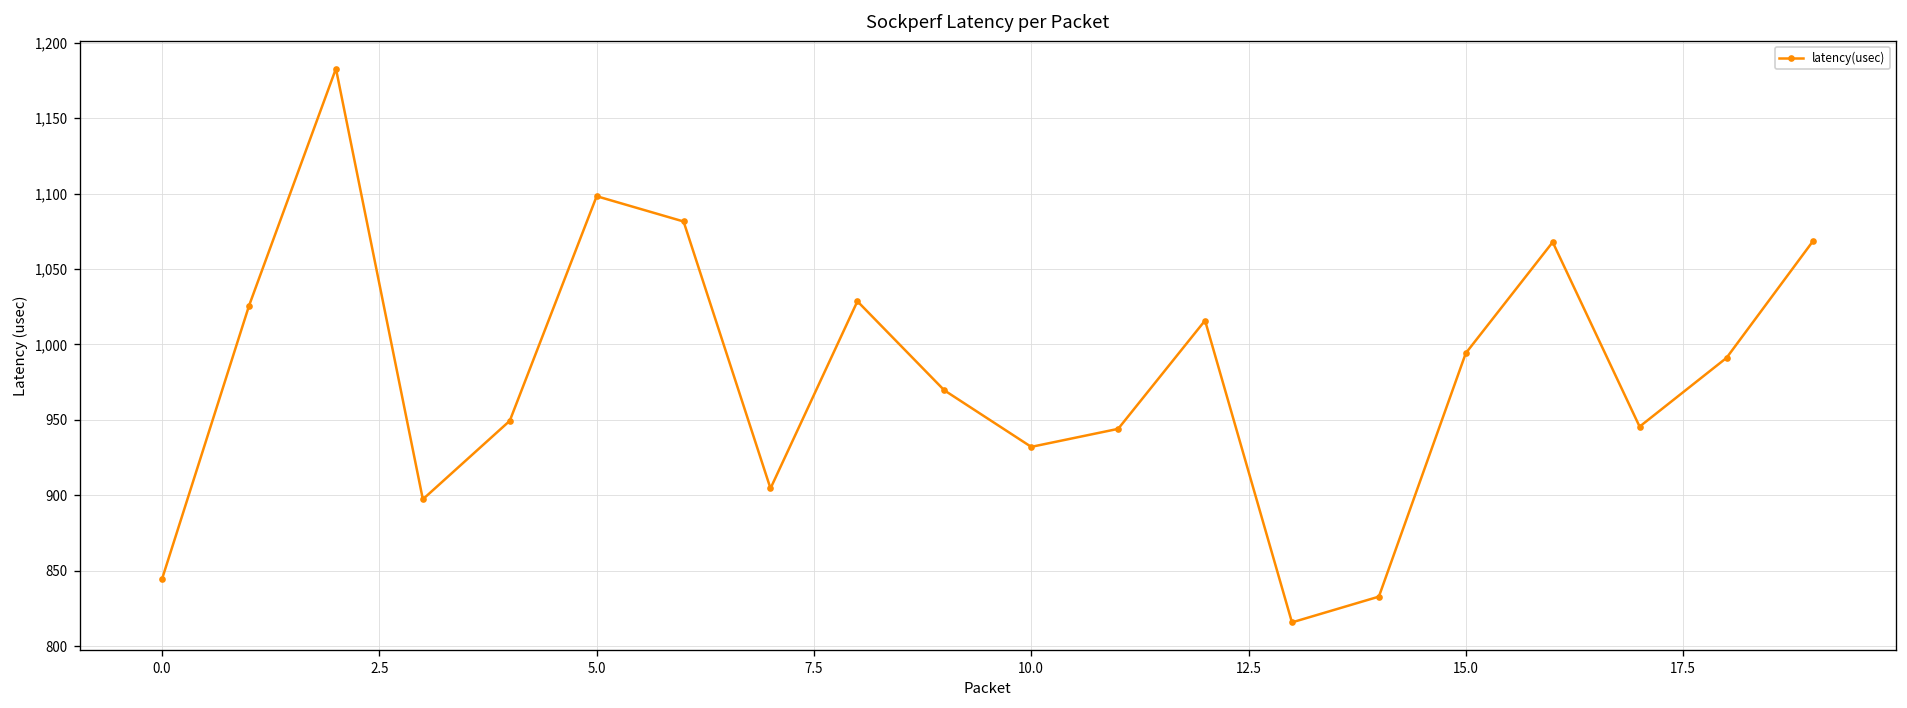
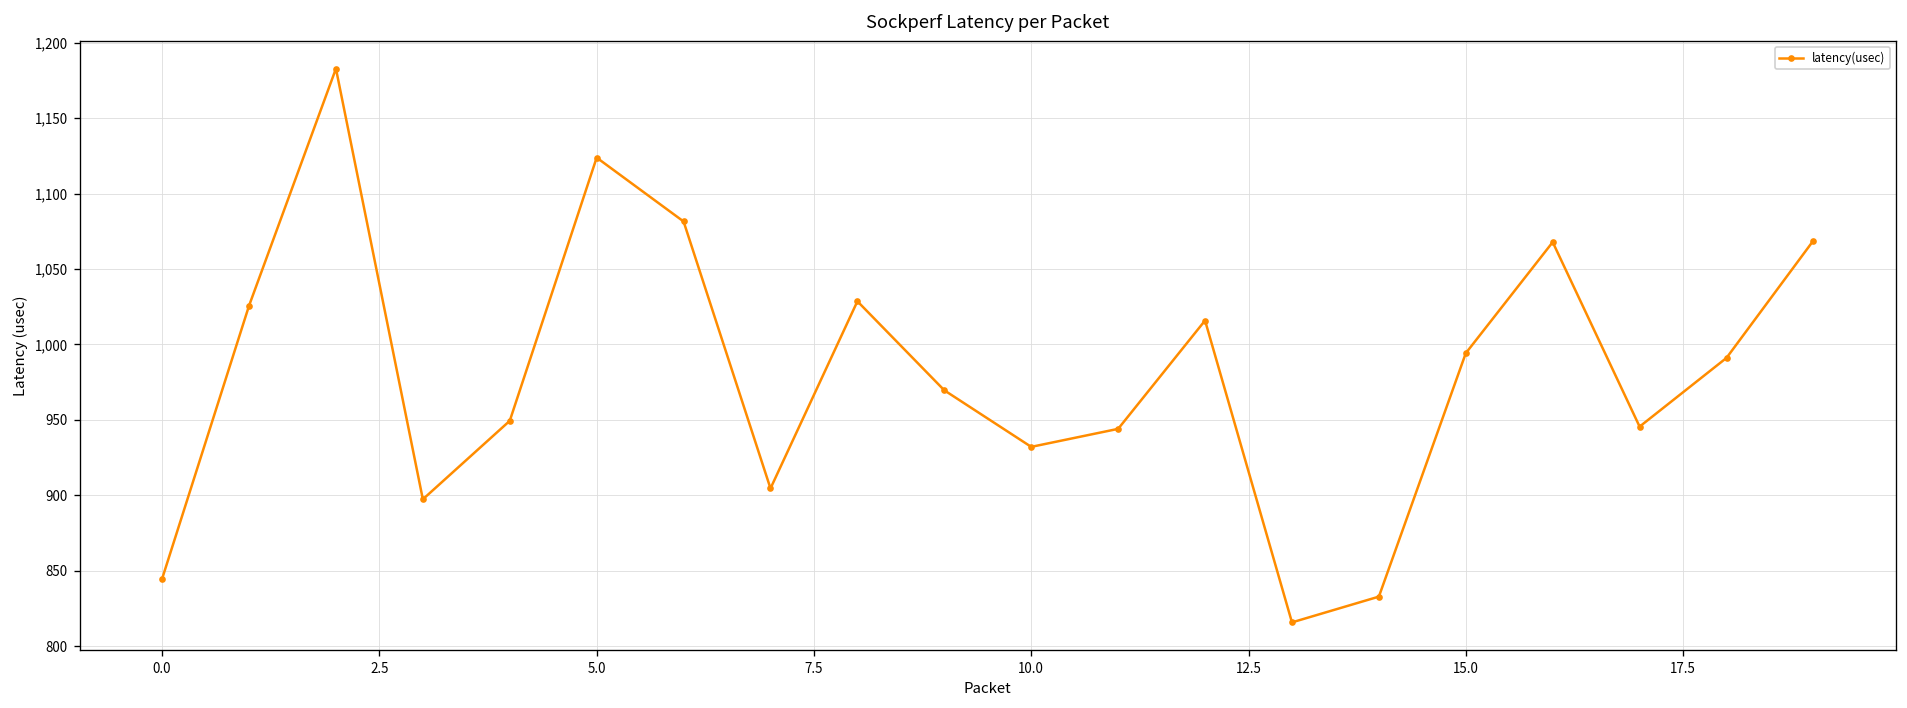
  {
    "0.0": "845",
-   "5.0": "1,098",
+   "5.0": "1,124",
    "10.0": "932",
    "15.0": "994"
  }
